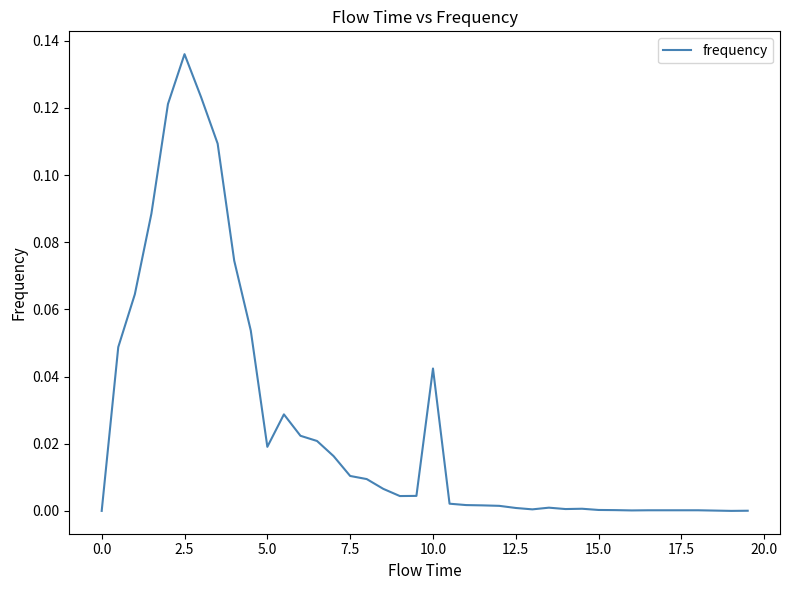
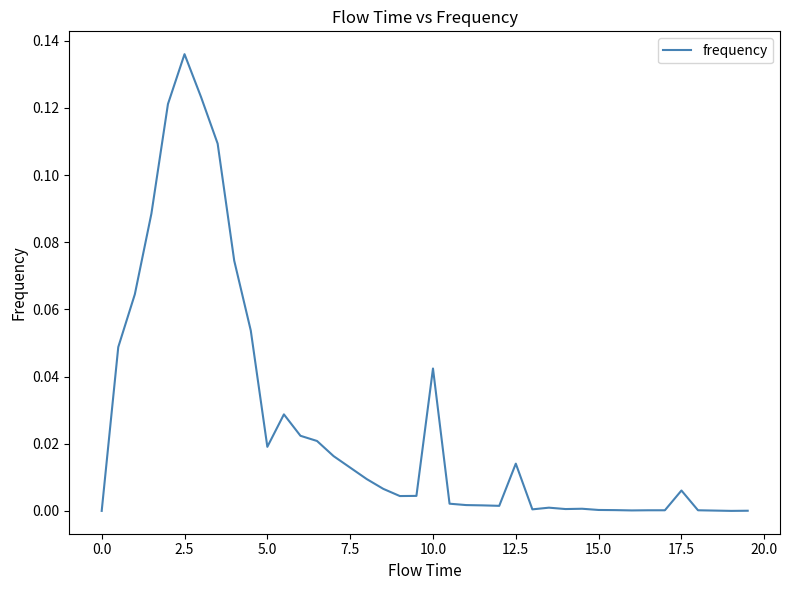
  {
    "0.0": 0.000,
    "2.5": 0.136,
    "5.0": 0.019,
-   "7.5": 0.010,
+   "7.5": 0.013,
    "10.0": 0.042,
-   "12.5": 0.001,
+   "12.5": 0.014,
    "15.0": 0.000,
-   "17.5": 0.000
+   "17.5": 0.006
  }
